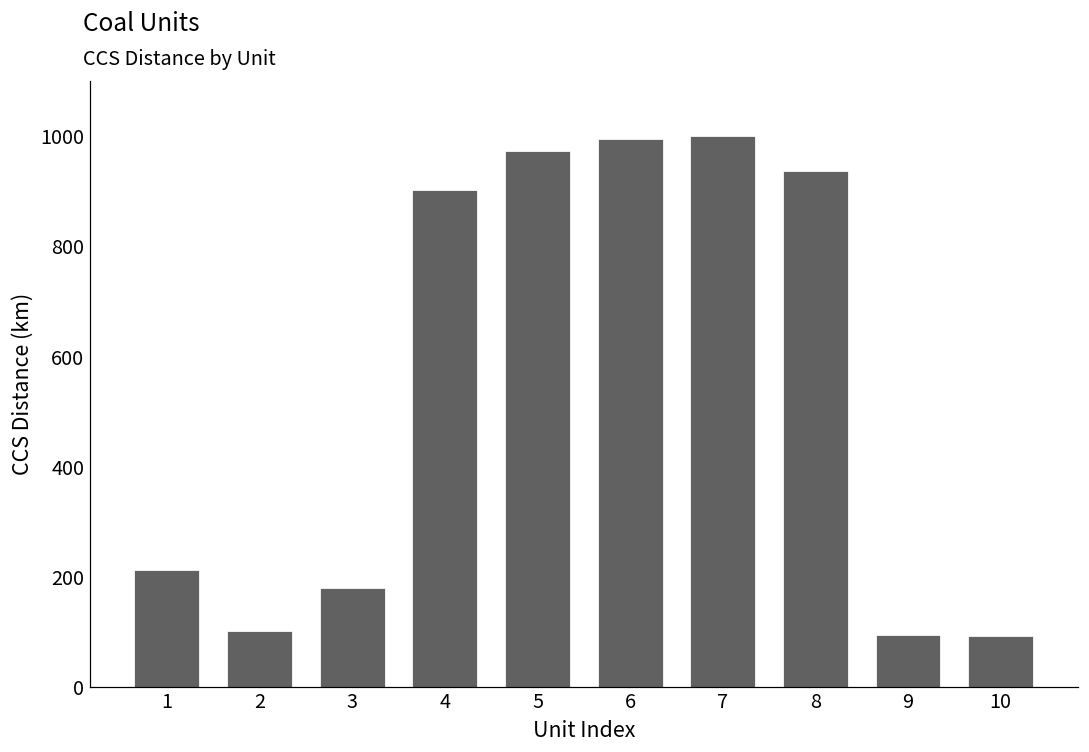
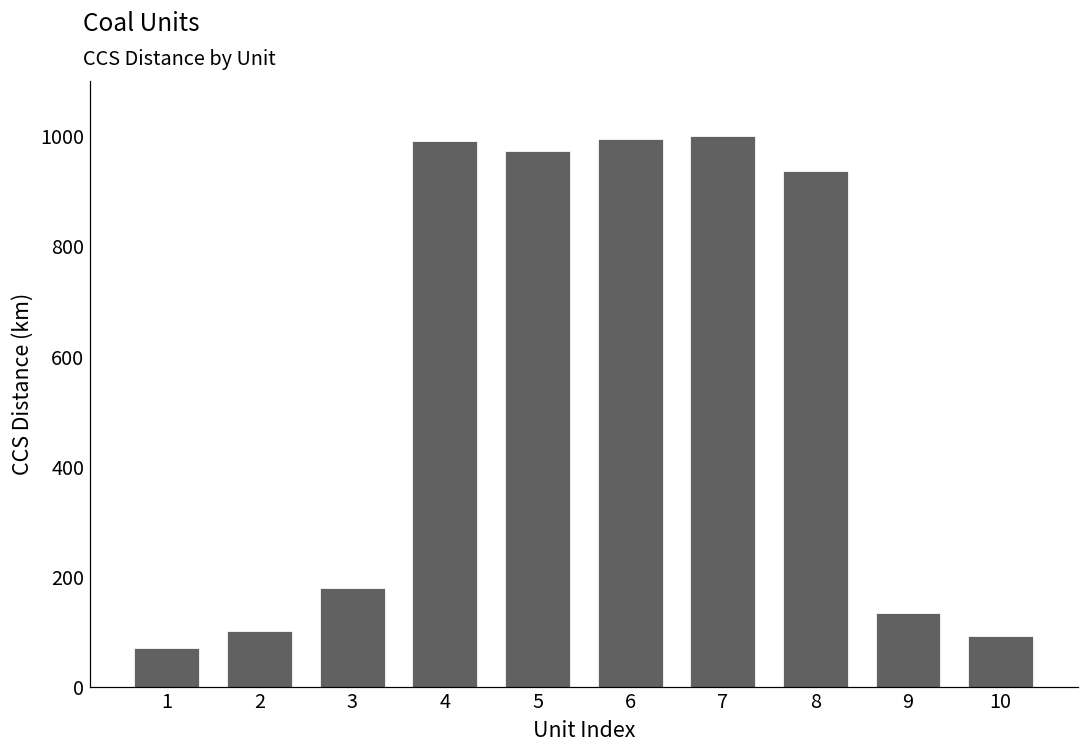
  {
-   "1": 210,
+   "1": 70,
    "2": 100,
    "3": 180,
-   "4": 900,
+   "4": 990,
    "5": 970,
    "6": 990,
    "7": 1000,
    "8": 940,
-   "9": 90,
+   "9": 130,
    "10": 90
  }
